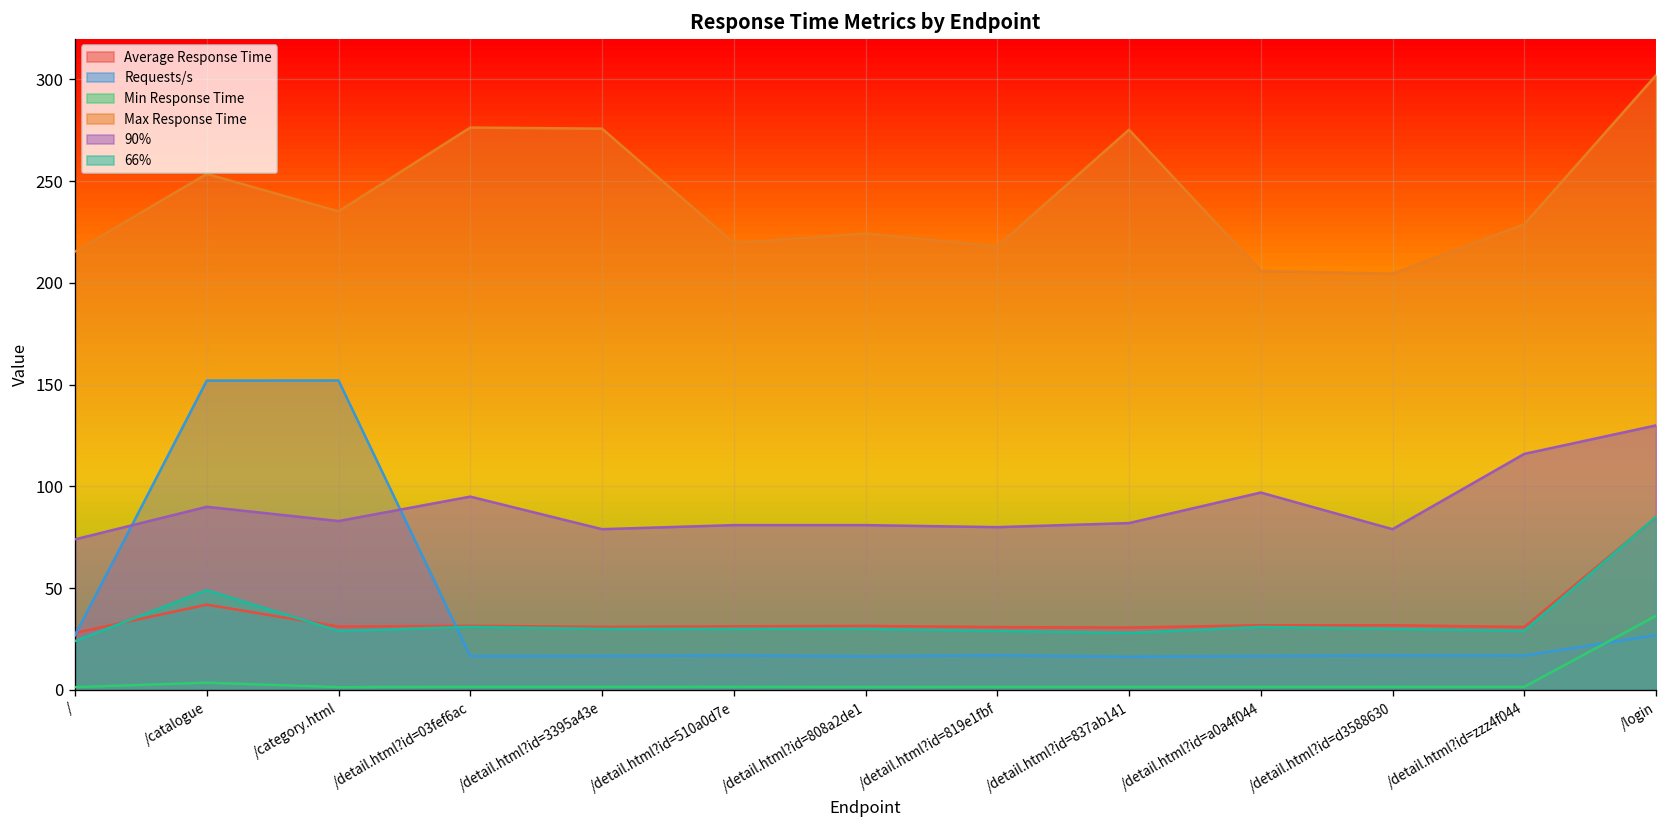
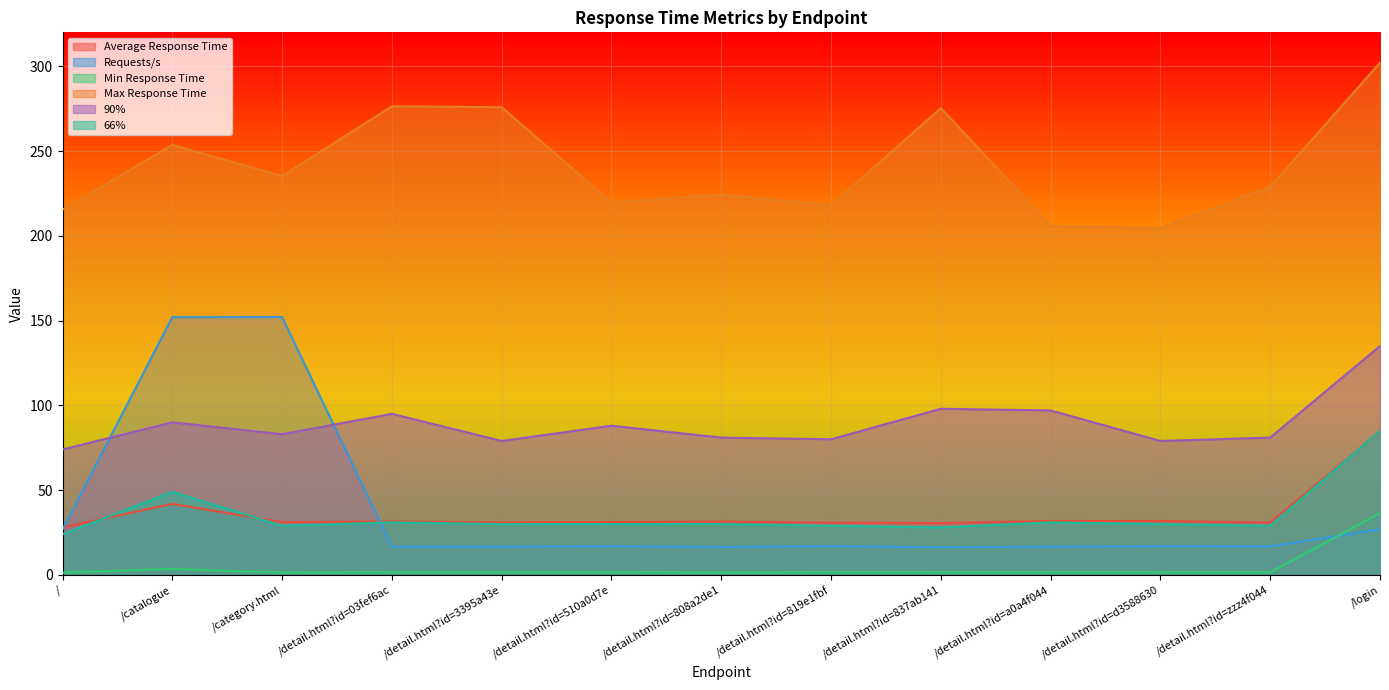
  {
    "90%": {
      "/": 74,
      "/catalogue": 90,
      "/category.html": 83,
      "/detail.html?id=03fef6ac": 95,
      "/detail.html?id=3395a43e": 79,
-     "/detail.html?id=510a0d7e": 81,
+     "/detail.html?id=510a0d7e": 88,
      "/detail.html?id=808a2de1": 81,
      "/detail.html?id=819e1fbf": 80,
-     "/detail.html?id=837ab141": 82,
+     "/detail.html?id=837ab141": 98,
      "/detail.html?id=a0a4f044": 97,
      "/detail.html?id=d3588630": 79,
-     "/detail.html?id=zzz4f044": 116,
-     "/login": 130
+     "/detail.html?id=zzz4f044": 81,
+     "/login": 135
    }
  }
